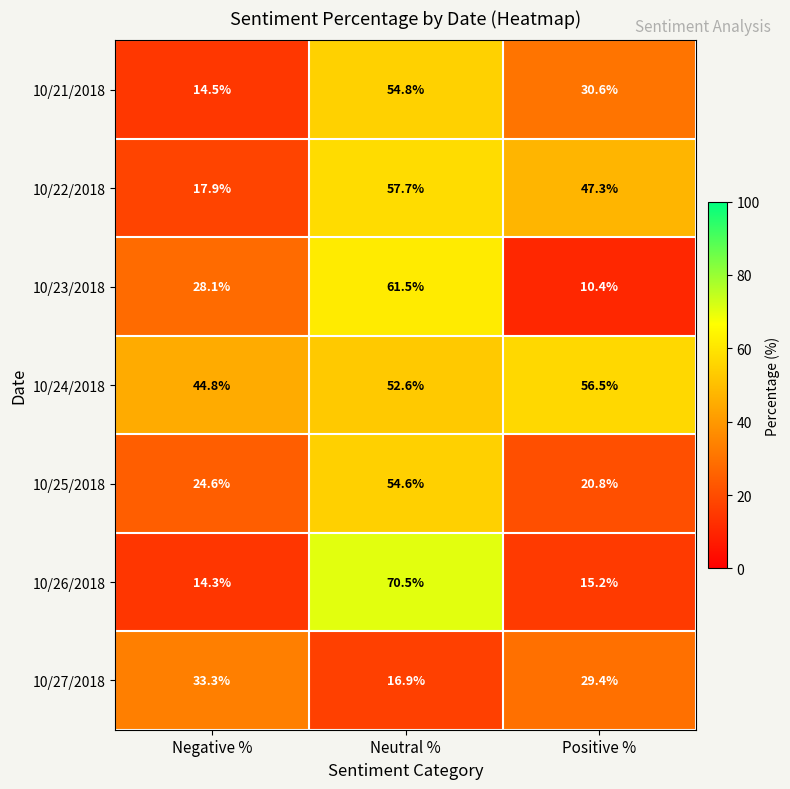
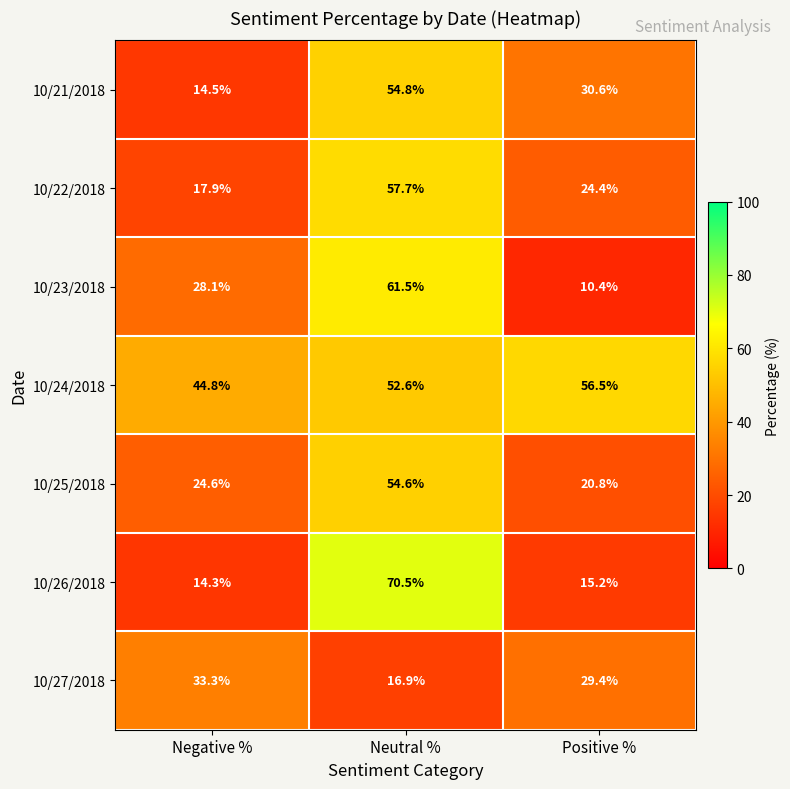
  {
    "10/21/2018": {
      "Negative %": "14.5%",
      "Neutral %": "54.8%",
      "Positive %": "30.6%"
    },
    "10/22/2018": {
      "Negative %": "17.9%",
      "Neutral %": "57.7%",
-     "Positive %": "47.3%"
+     "Positive %": "24.4%"
    },
    "10/23/2018": {
      "Negative %": "28.1%",
      "Neutral %": "61.5%",
      "Positive %": "10.4%"
    },
    "10/24/2018": {
      "Negative %": "44.8%",
      "Neutral %": "52.6%",
      "Positive %": "56.5%"
    },
    "10/25/2018": {
      "Negative %": "24.6%",
      "Neutral %": "54.6%",
      "Positive %": "20.8%"
    },
    "10/26/2018": {
      "Negative %": "14.3%",
      "Neutral %": "70.5%",
      "Positive %": "15.2%"
    },
    "10/27/2018": {
      "Negative %": "33.3%",
      "Neutral %": "16.9%",
      "Positive %": "29.4%"
    }
  }
